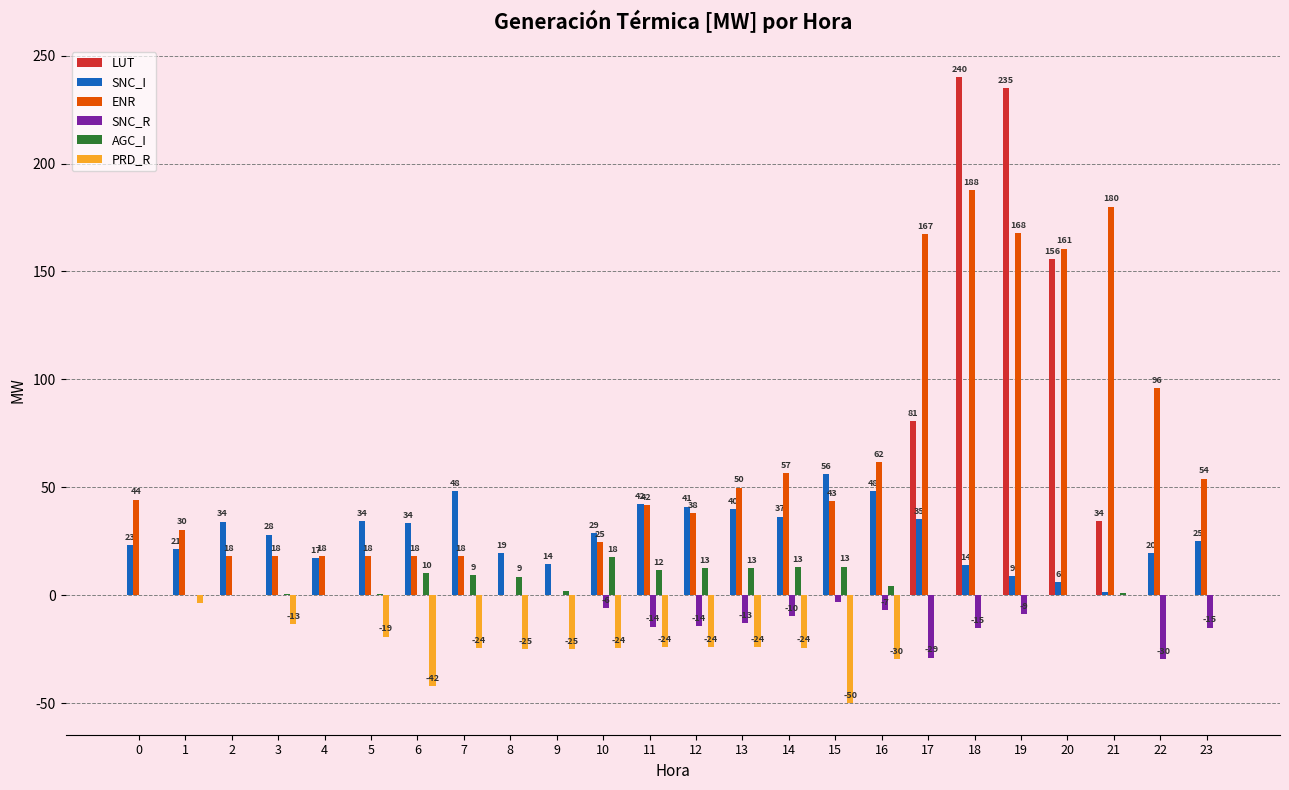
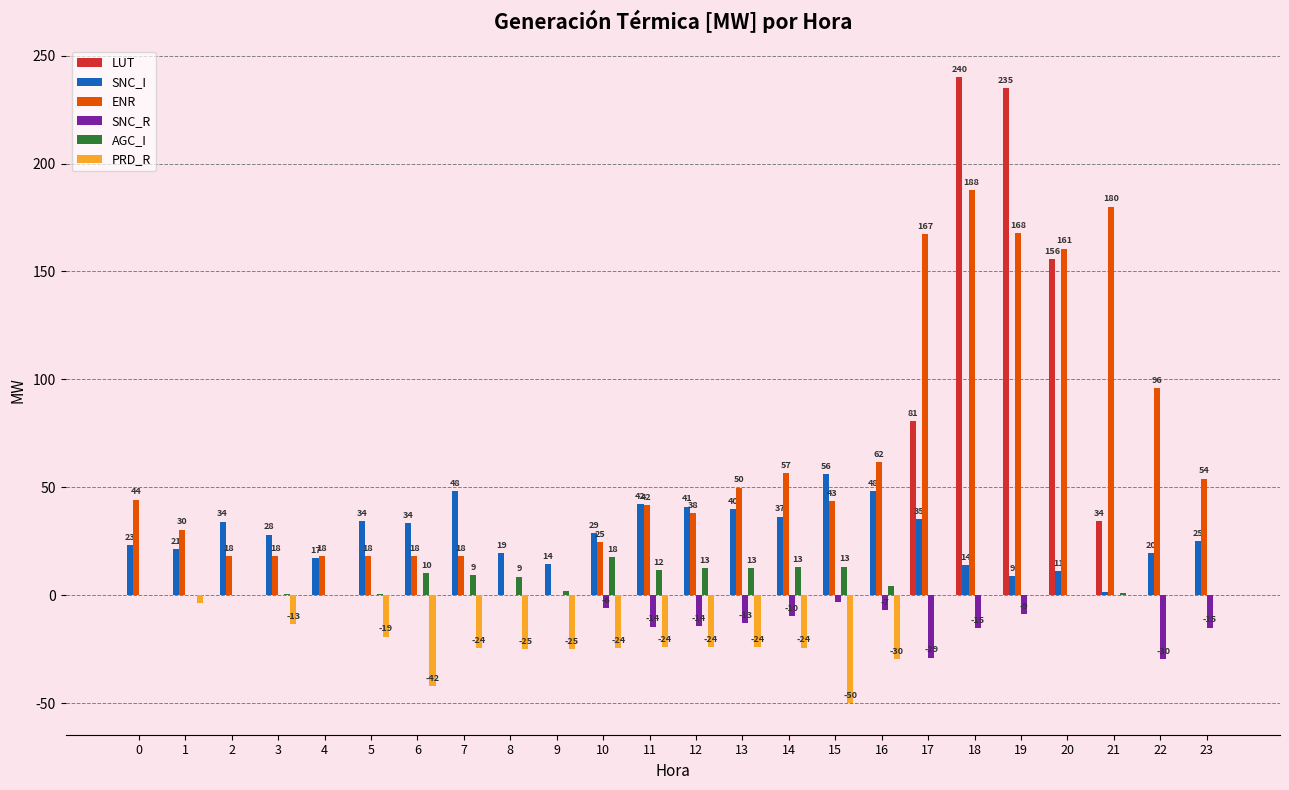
  {
    "LUT": {
      "17": 81,
      "18": 240,
      "19": 235,
      "20": 156,
      "21": 34
    },
    "SNC_I": {
      "0": 23,
      "1": 21,
      "2": 34,
      "3": 28,
      "5": 34,
      "6": 34,
      "7": 48,
      "8": 19,
      "9": 14,
      "10": 29,
      "12": 41,
      "13": 40,
      "14": 37,
      "15": 56,
      "16": 48,
      "17": 35,
      "18": 14,
      "19": 9,
-     "20": 6,
+     "20": 11,
      "22": 20,
      "23": 25
    },
    "ENR": {
      "0": 44,
      "1": 30,
      "2": 18,
      "3": 18,
      "5": 18,
      "6": 18,
      "7": 18,
      "10": 25,
      "12": 38,
      "13": 50,
      "14": 57,
      "15": 43,
      "16": 62,
      "17": 167,
      "18": 188,
      "19": 168,
      "20": 161,
      "21": 180,
      "22": 96,
      "23": 54
    },
    "SNC_R": {
      "10": -6,
      "11": -14,
      "12": -14,
      "13": -13,
      "14": -10,
      "16": -7,
      "17": -29,
      "18": -15,
      "19": -9,
      "22": -30,
      "23": -15
    },
    "AGC_I": {
      "6": 10,
      "7": 9,
      "8": 9,
      "10": 18,
      "11": 12,
      "12": 13,
      "13": 13,
      "14": 13,
      "15": 13
    },
    "PRD_R": {
      "3": -13,
      "5": -19,
      "6": -42,
      "7": -24,
      "8": -25,
      "9": -25,
      "10": -24,
      "11": -24,
      "12": -24,
      "13": -24,
      "14": -24,
      "15": -50,
      "16": -30
    }
  }
